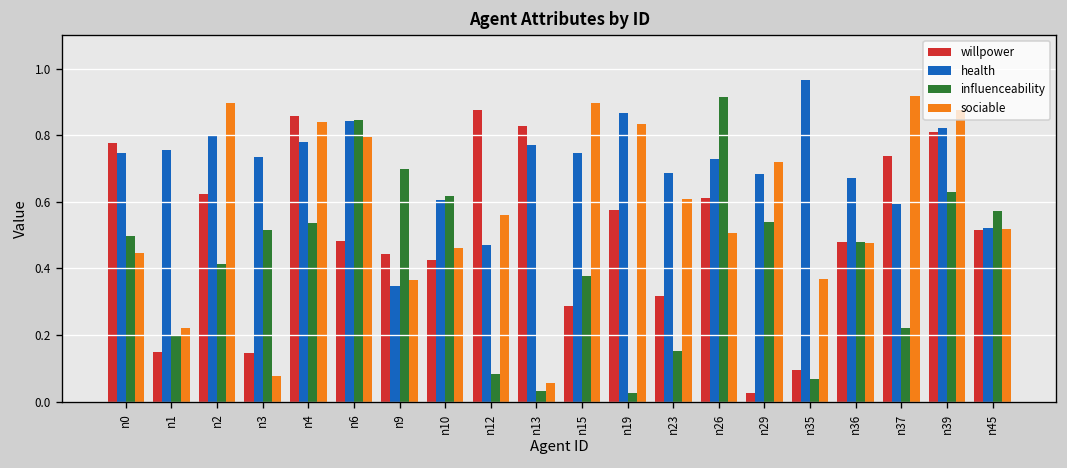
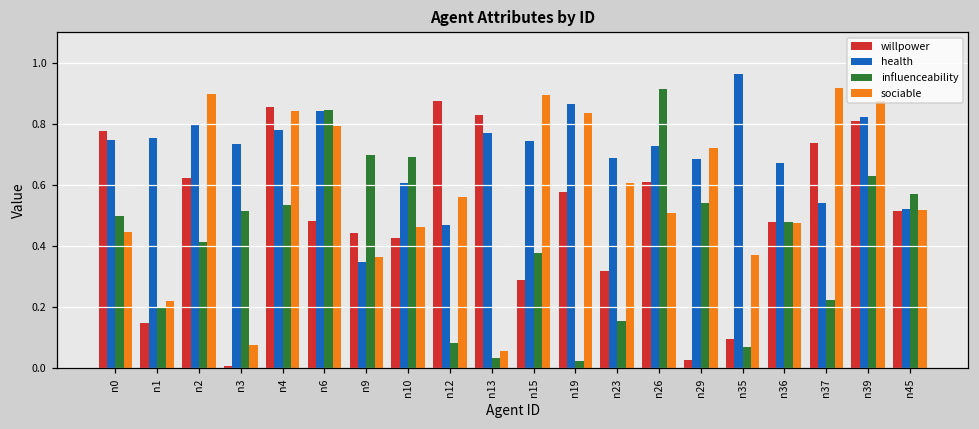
  {
    "willpower": {
      "n0": 0.78,
      "n1": 0.15,
      "n2": 0.62,
-     "n3": 0.15,
+     "n3": 0.01,
      "n4": 0.86,
      "n6": 0.48,
      "n9": 0.44,
      "n10": 0.43,
      "n12": 0.88,
      "n13": 0.83,
      "n15": 0.29,
      "n19": 0.58,
      "n23": 0.32,
      "n26": 0.61,
      "n29": 0.03,
      "n35": 0.09,
      "n36": 0.48,
      "n37": 0.74,
      "n39": 0.81,
      "n45": 0.52
    },
    "health": {
      "n0": 0.75,
      "n1": 0.75,
      "n2": 0.80,
      "n3": 0.73,
      "n4": 0.78,
      "n6": 0.84,
      "n9": 0.35,
      "n10": 0.61,
      "n12": 0.47,
      "n13": 0.77,
      "n15": 0.75,
      "n19": 0.87,
      "n23": 0.69,
      "n26": 0.73,
      "n29": 0.68,
      "n35": 0.96,
      "n36": 0.67,
-     "n37": 0.59,
+     "n37": 0.54,
      "n39": 0.82,
      "n45": 0.52
    },
    "influenceability": {
      "n0": 0.50,
      "n1": 0.20,
      "n2": 0.41,
      "n3": 0.51,
      "n4": 0.54,
      "n6": 0.85,
      "n9": 0.70,
-     "n10": 0.62,
+     "n10": 0.69,
      "n12": 0.08,
      "n13": 0.03,
      "n15": 0.38,
      "n19": 0.03,
      "n23": 0.15,
      "n26": 0.91,
      "n29": 0.54,
      "n35": 0.07,
      "n36": 0.48,
      "n37": 0.22,
      "n39": 0.63,
      "n45": 0.57
    },
    "sociable": {
      "n0": 0.45,
      "n1": 0.22,
      "n2": 0.90,
      "n3": 0.08,
      "n4": 0.84,
      "n6": 0.79,
      "n9": 0.37,
      "n10": 0.46,
      "n12": 0.56,
      "n13": 0.06,
      "n15": 0.90,
      "n19": 0.83,
      "n23": 0.61,
      "n26": 0.51,
      "n29": 0.72,
      "n35": 0.37,
      "n36": 0.47,
      "n37": 0.92,
      "n45": 0.52
    }
  }
